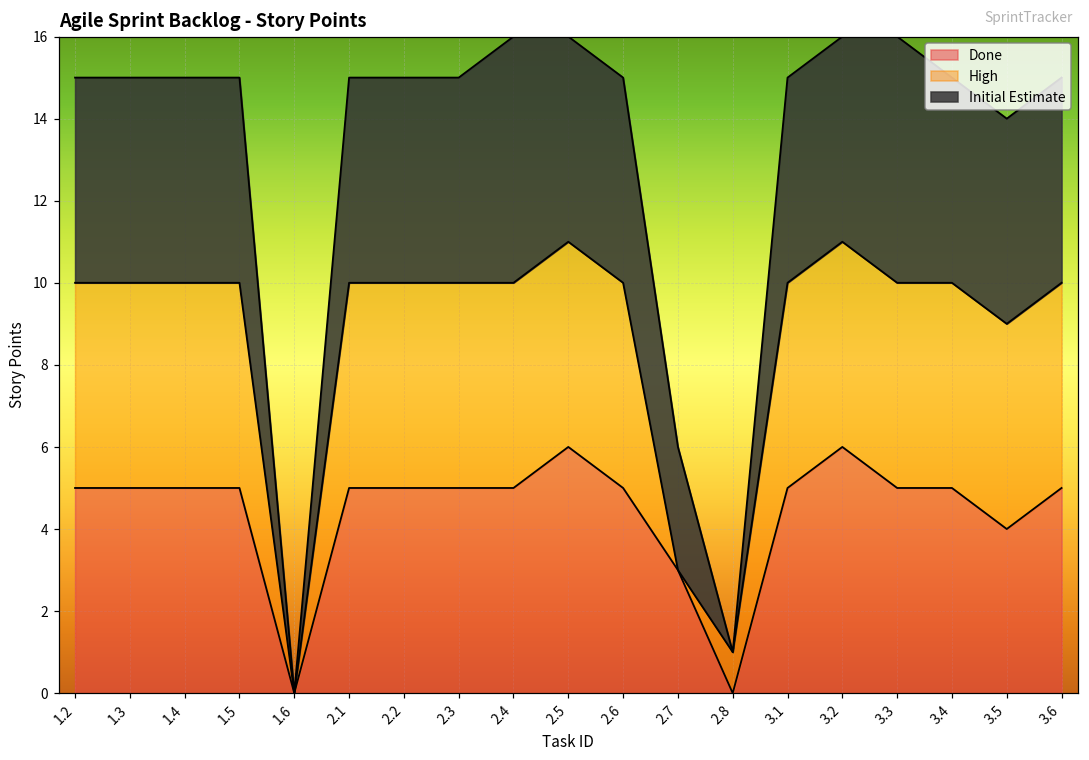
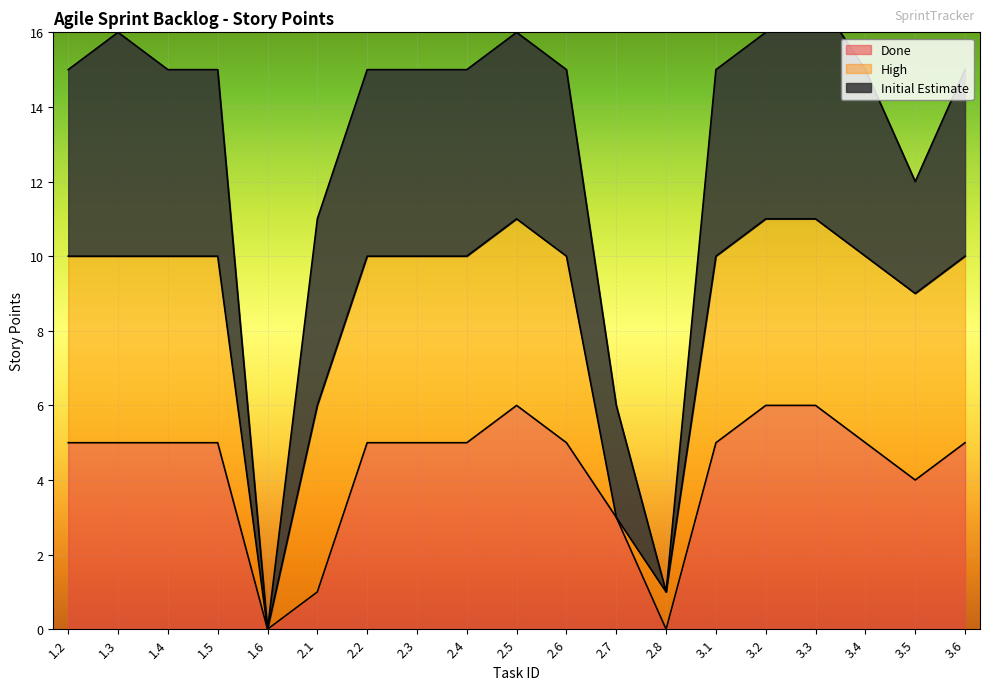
  {
    "Done": {
      "1.2": 5,
      "1.3": 5,
      "1.4": 5,
      "1.5": 5,
-     "2.1": 5,
+     "2.1": 1,
      "2.2": 5,
      "2.3": 5,
      "2.4": 5,
      "2.5": 6,
      "2.6": 5,
      "2.8": 0,
      "3.1": 5,
      "3.2": 6,
-     "3.3": 5,
+     "3.3": 6,
      "3.4": 5,
      "3.5": 4,
      "3.6": 5
    },
    "High": {
      "1.2": 5,
      "1.3": 5,
      "1.4": 5,
      "1.5": 5,
      "2.1": 5,
      "2.2": 5,
      "2.3": 5,
      "2.4": 5,
      "2.5": 5,
      "2.6": 5,
      "3.1": 5,
      "3.2": 5,
      "3.3": 5,
      "3.4": 5,
      "3.5": 5,
      "3.6": 5
    },
    "Initial Estimate": {
      "1.2": 5,
-     "1.3": 5,
+     "1.3": 6,
      "1.4": 5,
      "1.5": 5,
      "2.1": 5,
      "2.2": 5,
      "2.3": 5,
-     "2.4": 6,
+     "2.4": 5,
      "2.5": 5,
      "2.6": 5,
      "2.7": 3,
      "3.1": 5,
      "3.2": 5,
-     "3.5": 5
+     "3.5": 3
    }
  }
